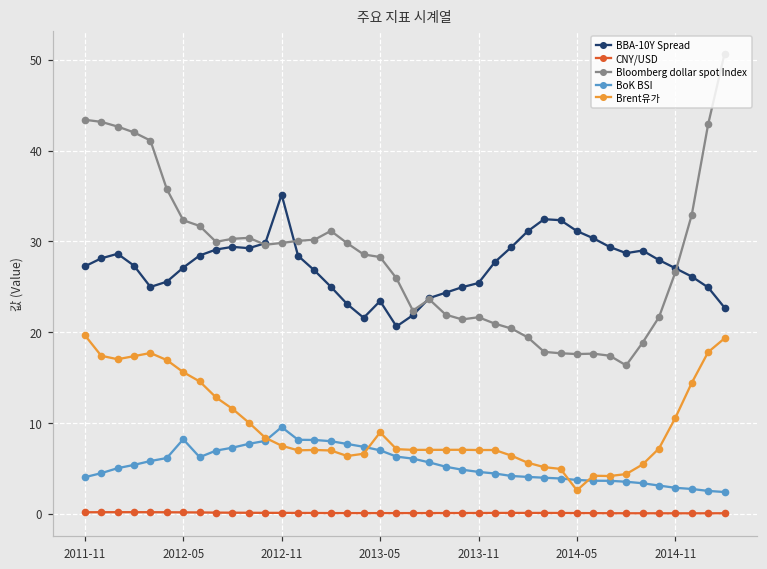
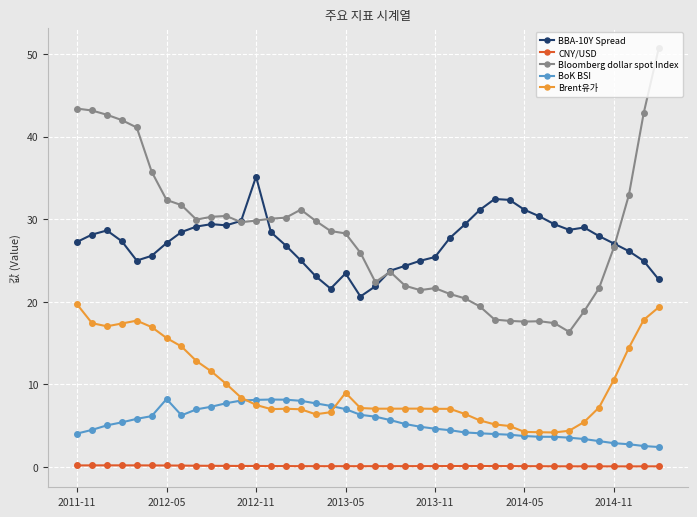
  {
    "BBA-10Y Spread": {
      "2011-11": 27,
      "2012-05": 27,
      "2012-11": 35,
      "2013-05": 23,
      "2013-11": 25,
      "2014-05": 31,
      "2014-11": 27
    },
    "CNY/USD": {
      "2011-11": 0,
      "2012-05": 0,
      "2012-11": 0,
      "2013-05": 0,
      "2013-11": 0,
      "2014-05": 0,
      "2014-11": 0
    },
    "Bloomberg dollar spot Index": {
      "2011-11": 43,
      "2012-05": 32,
      "2012-11": 30,
      "2013-05": 28,
      "2013-11": 22,
      "2014-05": 18,
      "2014-11": 27
    },
    "BoK BSI": {
      "2011-11": 4,
      "2012-05": 8,
-     "2012-11": 10,
+     "2012-11": 8,
      "2013-05": 7,
      "2013-11": 5,
      "2014-05": 4,
      "2014-11": 3
    },
    "Brent유가": {
      "2011-11": 20,
      "2012-05": 16,
      "2012-11": 7,
      "2013-05": 9,
      "2013-11": 7,
-     "2014-05": 3,
+     "2014-05": 4,
      "2014-11": 11
    }
  }
